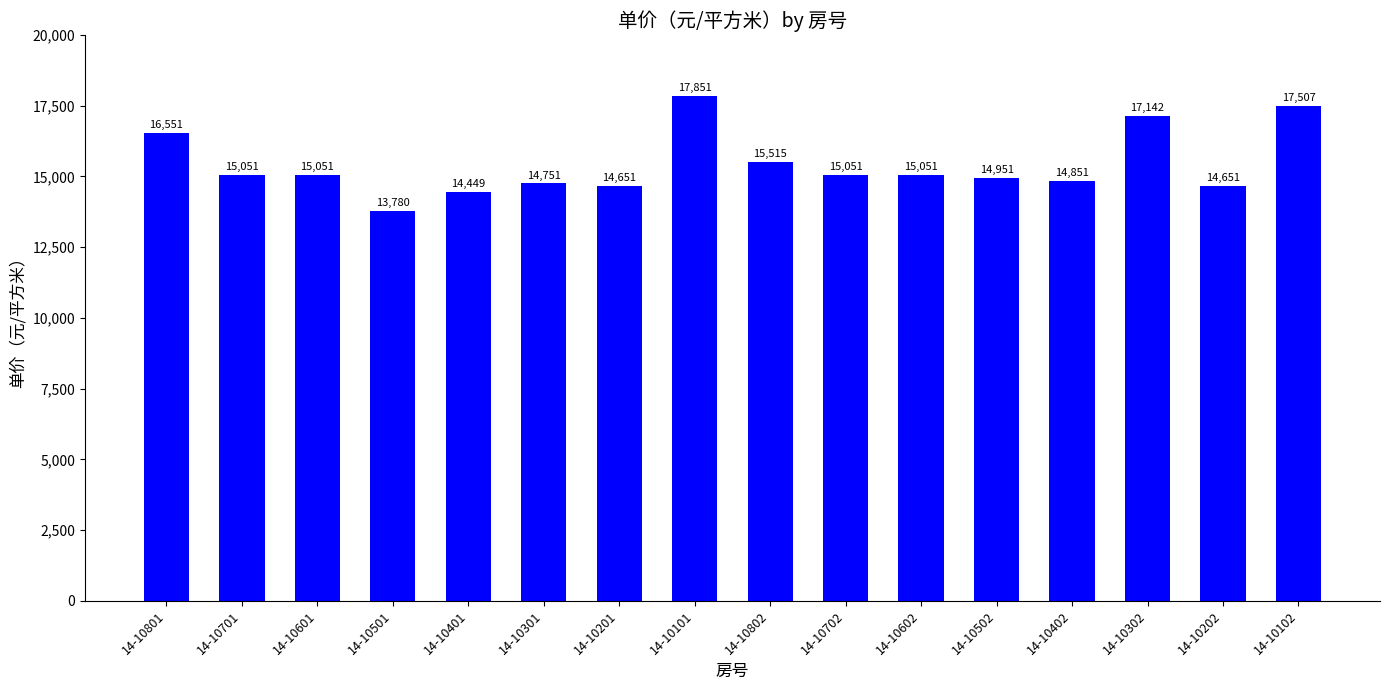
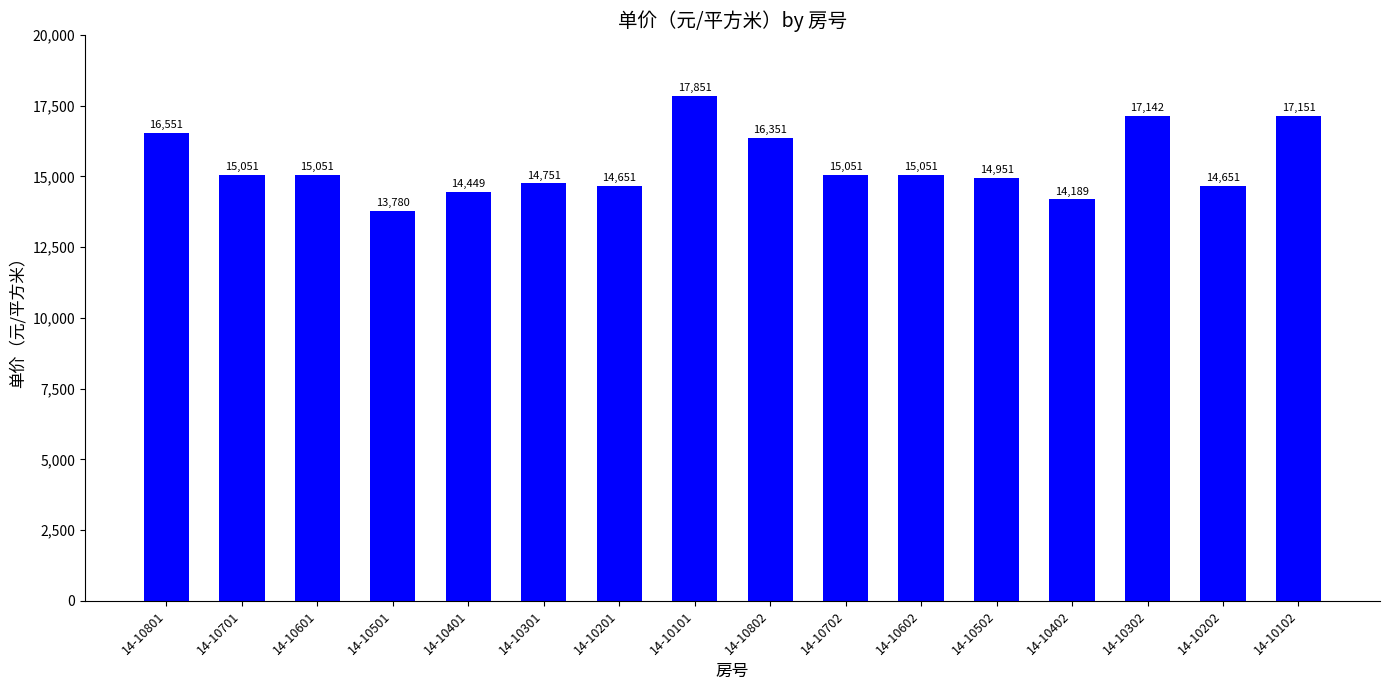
  {
    "14-10801": "16,551",
    "14-10701": "15,051",
    "14-10601": "15,051",
    "14-10501": "13,780",
    "14-10401": "14,449",
    "14-10301": "14,751",
    "14-10201": "14,651",
    "14-10101": "17,851",
-   "14-10802": "15,515",
+   "14-10802": "16,351",
    "14-10702": "15,051",
    "14-10602": "15,051",
    "14-10502": "14,951",
-   "14-10402": "14,851",
+   "14-10402": "14,189",
    "14-10302": "17,142",
    "14-10202": "14,651",
-   "14-10102": "17,507"
+   "14-10102": "17,151"
  }
